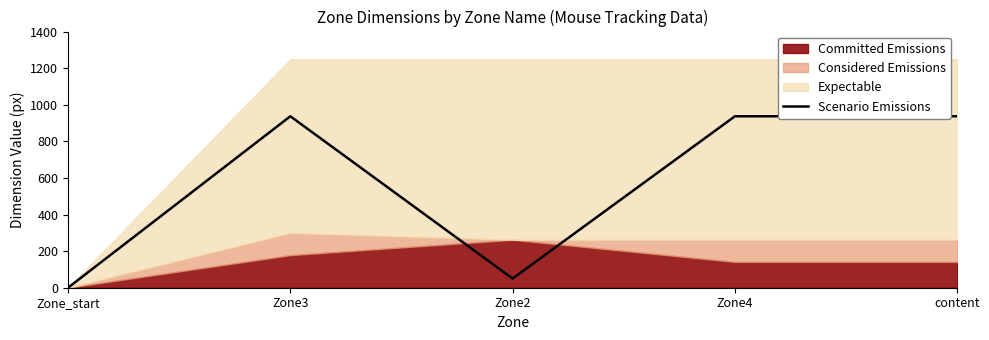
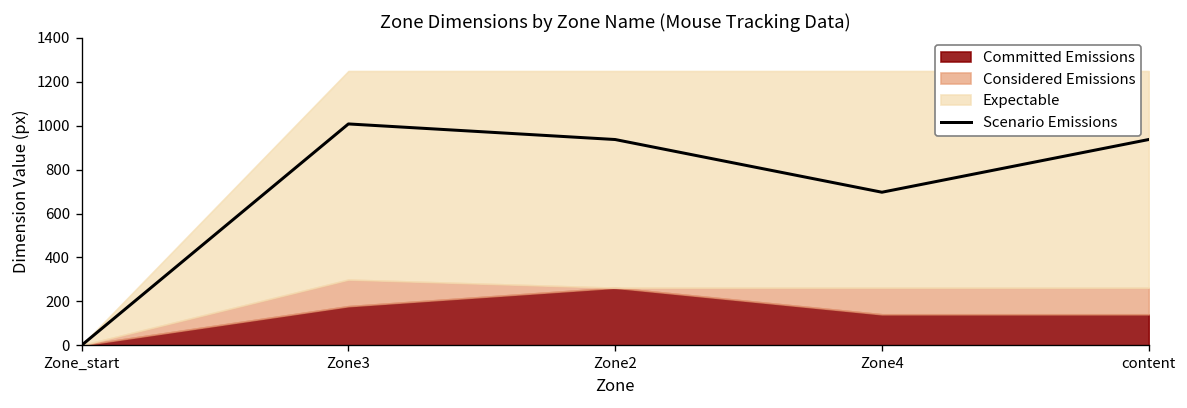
  {
    "Scenario Emissions": {
-     "Zone3": 940,
-     "Zone2": 50,
-     "Zone4": 940,
+     "Zone3": 1010,
+     "Zone2": 940,
+     "Zone4": 700,
      "content": 940
    },
    "Committed Emissions": {
      "Zone3": 180,
      "Zone4": 140,
      "content": 140
    }
  }
